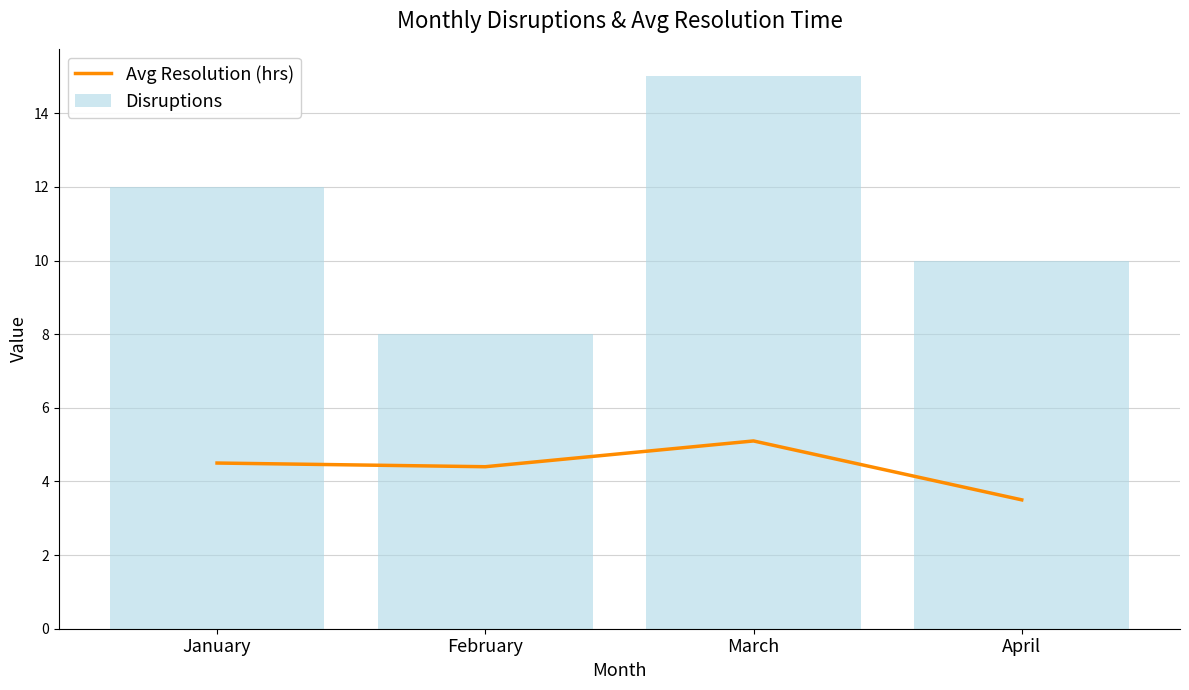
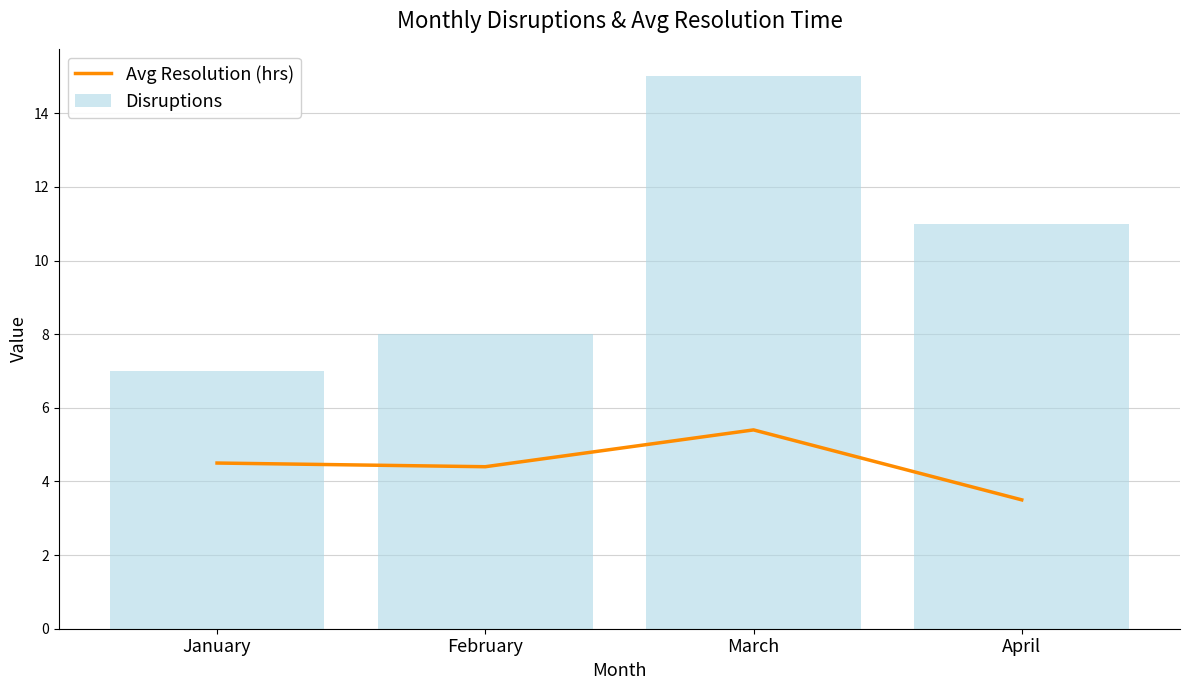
  {
    "Disruptions": {
-     "January": 12,
+     "January": 7,
      "February": 8,
      "March": 15,
-     "April": 10
+     "April": 11
    },
    "Avg Resolution (hrs)": {
      "January": 4.5,
      "February": 4.4,
-     "March": 5.1,
+     "March": 5.4,
      "April": 3.5
    }
  }
